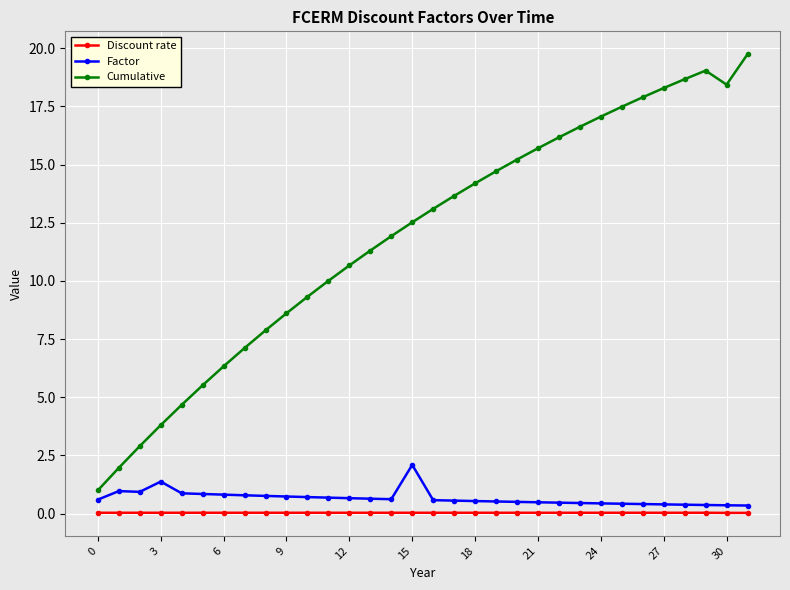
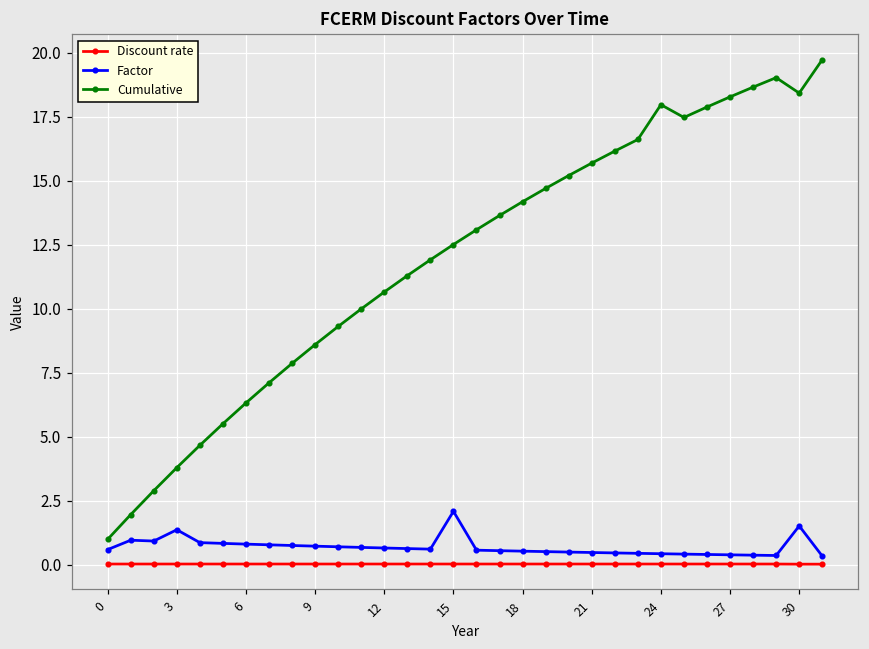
  {
    "Discount rate": {
      "0": 0.0,
      "3": 0.0,
      "6": 0.0,
      "9": 0.0,
      "12": 0.0,
      "15": 0.0,
      "18": 0.0,
      "21": 0.0,
      "24": 0.0,
      "27": 0.0,
      "30": 0.0
    },
    "Factor": {
      "0": 0.6,
      "3": 1.4,
      "6": 0.8,
      "9": 0.7,
      "12": 0.7,
      "15": 2.1,
      "18": 0.5,
      "21": 0.5,
      "24": 0.4,
      "27": 0.4,
-     "30": 0.4
+     "30": 1.5
    },
    "Cumulative": {
      "0": 1.0,
      "3": 3.8,
      "6": 6.3,
      "9": 8.6,
      "12": 10.7,
      "15": 12.5,
      "18": 14.2,
      "21": 15.7,
-     "24": 17.1,
+     "24": 18.0,
      "27": 18.3,
      "30": 18.4
    }
  }
